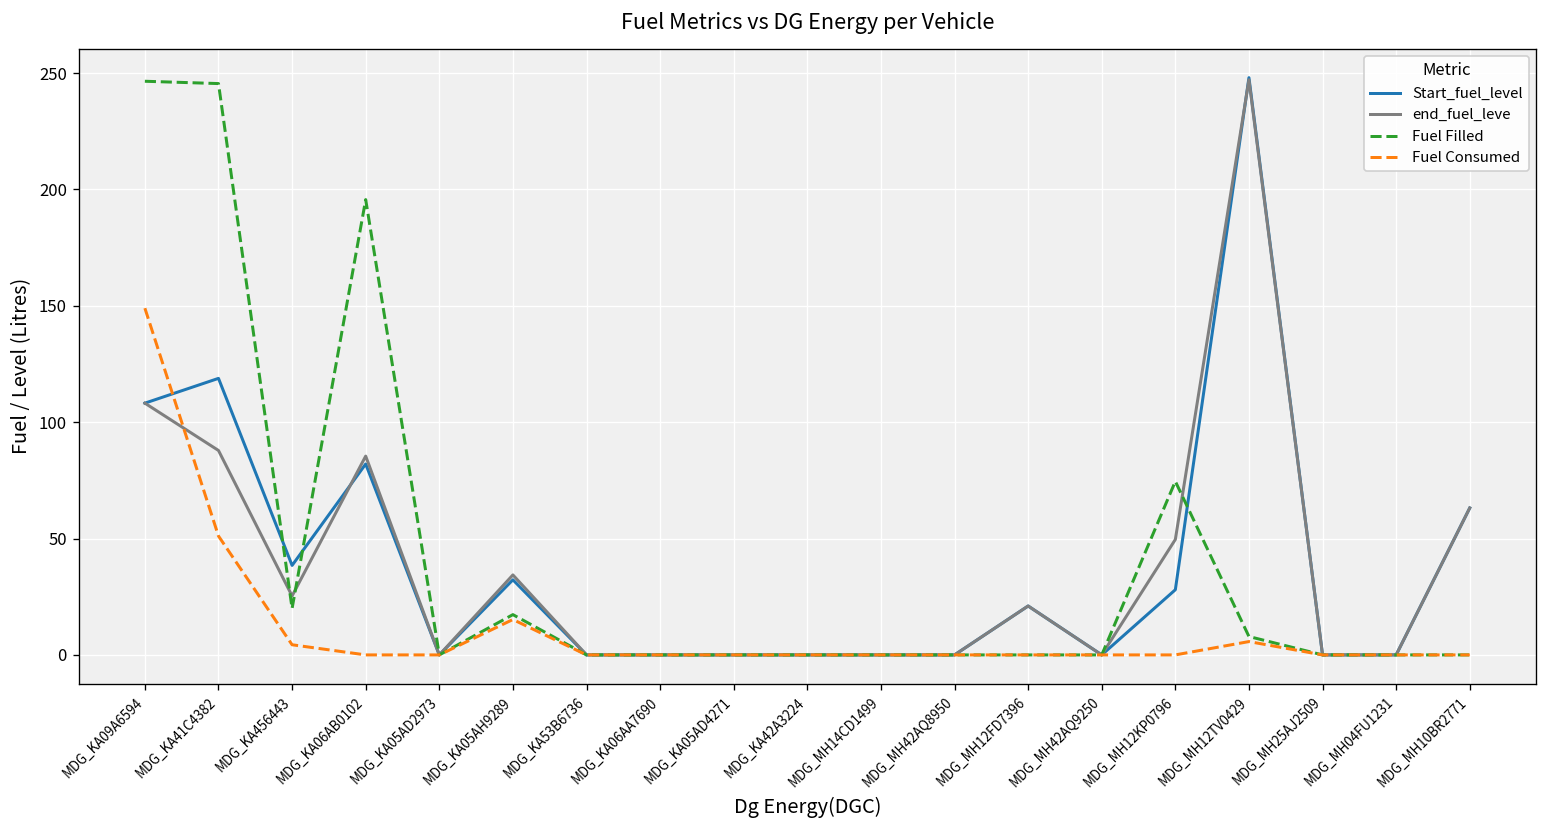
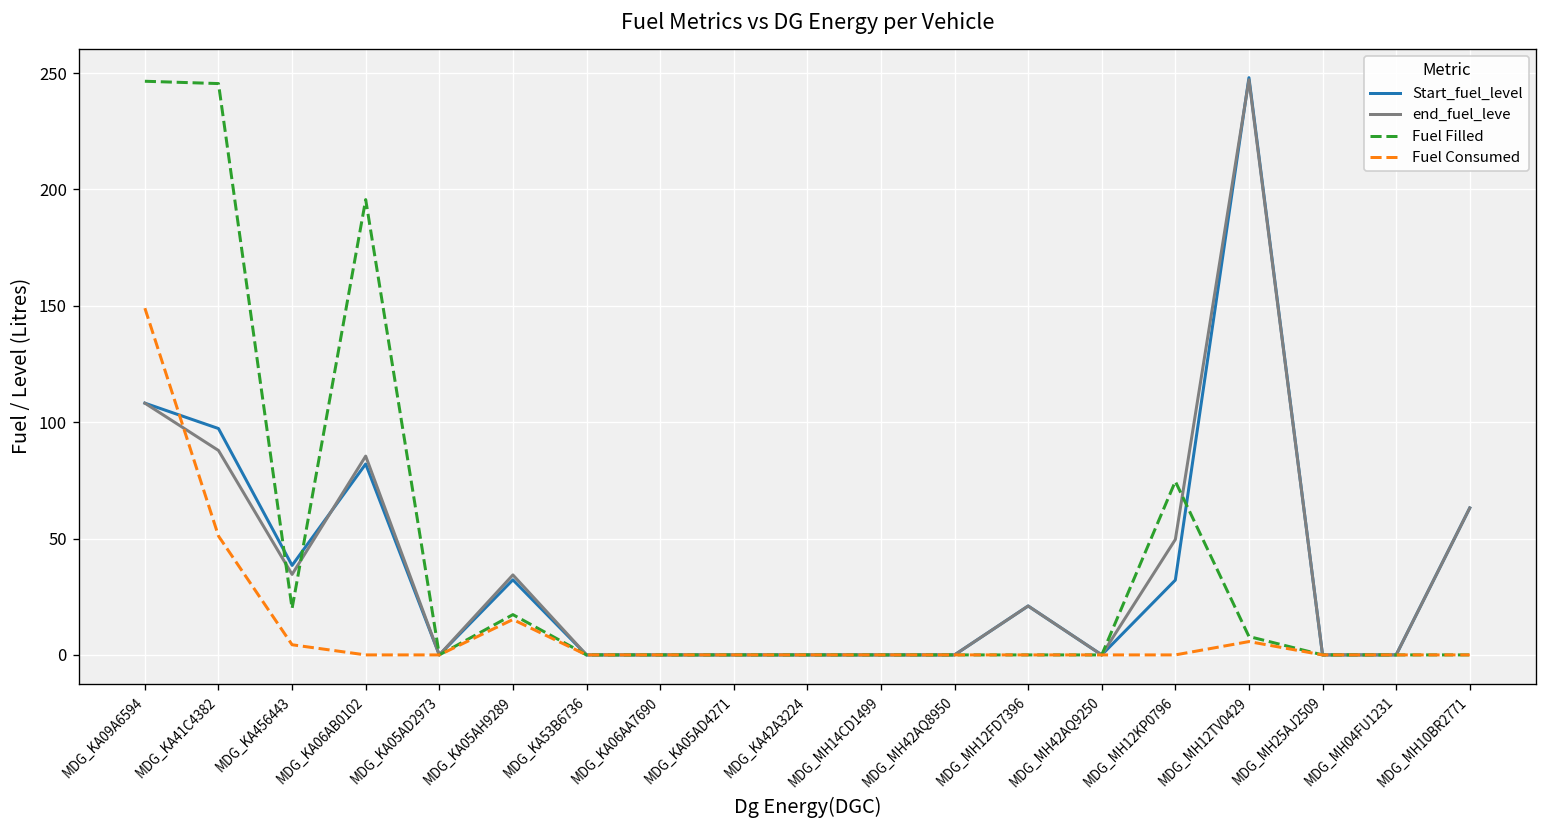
  {
    "Start_fuel_level": {
-     "MDG_KA41C4382": 119,
+     "MDG_KA41C4382": 97,
      "MDG_KA456443": 38,
      "MDG_KA06AB0102": 82,
      "MDG_KA05AH9289": 32,
-     "MDG_MH12KP0796": 28
+     "MDG_MH12KP0796": 32
    },
    "end_fuel_leve": {
      "MDG_KA41C4382": 88,
-     "MDG_KA456443": 25,
+     "MDG_KA456443": 35,
      "MDG_KA06AB0102": 85,
      "MDG_KA05AH9289": 34,
      "MDG_MH12KP0796": 50
    },
    "Fuel Filled": {
      "MDG_KA09A6594": 246,
      "MDG_KA41C4382": 245,
      "MDG_KA456443": 20,
      "MDG_KA06AB0102": 196,
      "MDG_KA05AH9289": 17,
      "MDG_MH12KP0796": 75,
      "MDG_MH12TV0429": 8
    },
    "Fuel Consumed": {
      "MDG_KA09A6594": 149,
      "MDG_KA41C4382": 51,
      "MDG_KA456443": 4,
      "MDG_KA06AB0102": 0,
      "MDG_KA05AH9289": 15,
      "MDG_MH12KP0796": 0,
      "MDG_MH12TV0429": 6
    }
  }
